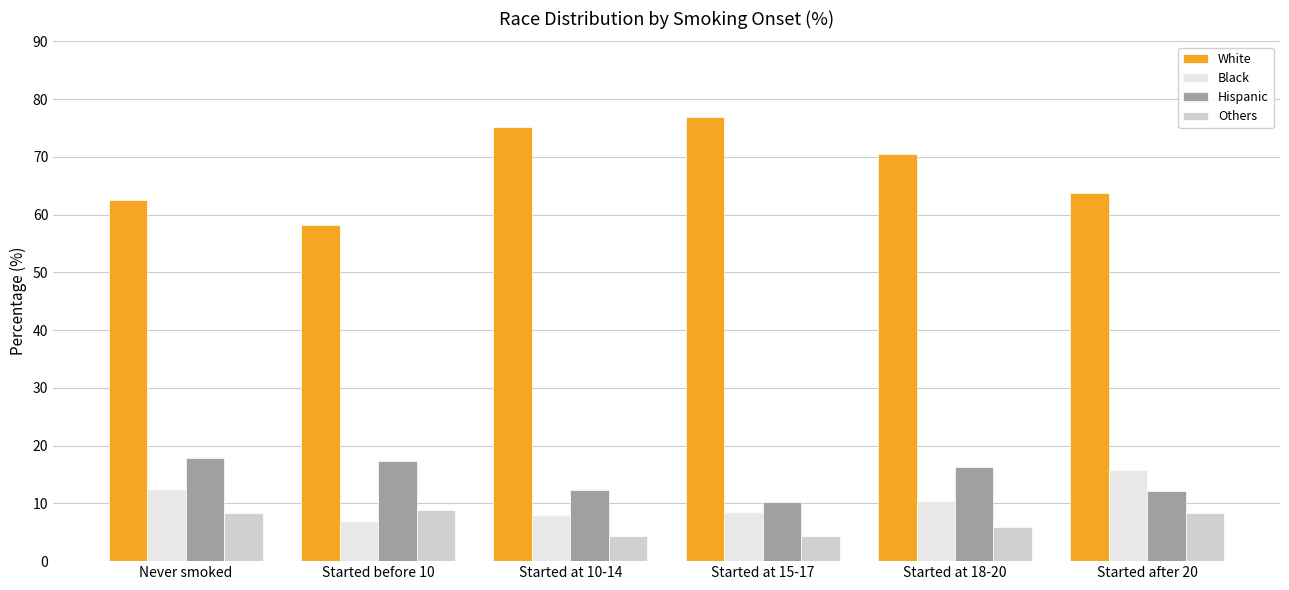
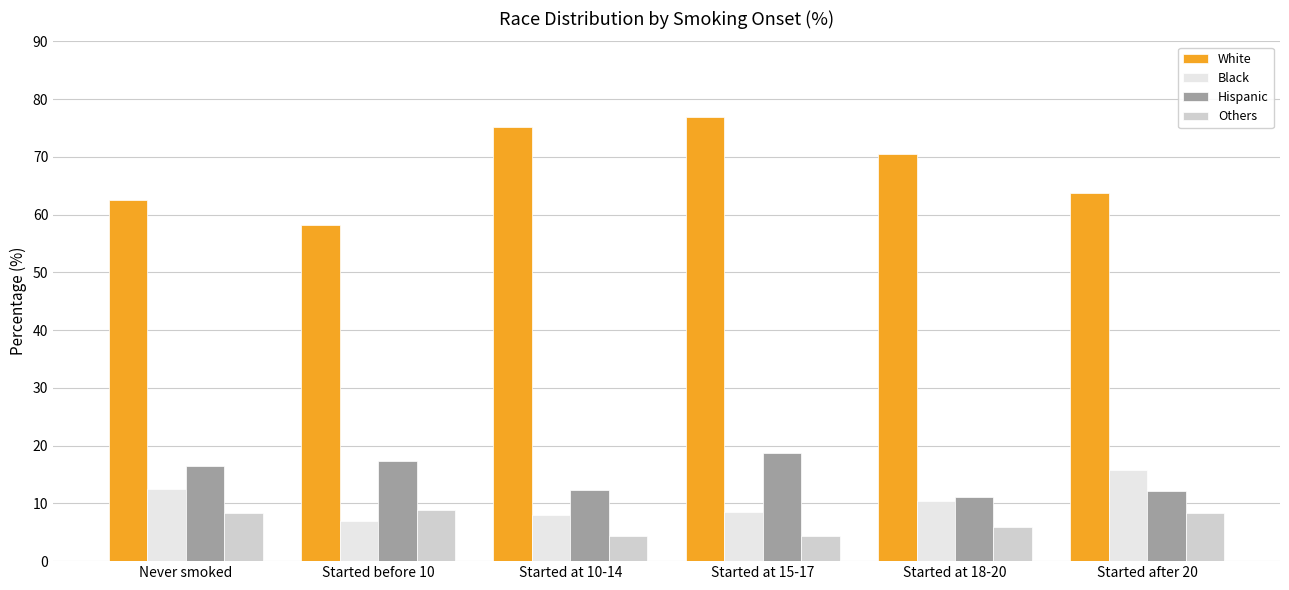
  {
    "White": {
      "Never smoked": 63,
      "Started before 10": 58,
      "Started at 10-14": 75,
      "Started at 15-17": 77,
      "Started at 18-20": 71,
      "Started after 20": 64
    },
    "Hispanic": {
-     "Never smoked": 18,
+     "Never smoked": 17,
      "Started before 10": 17,
      "Started at 10-14": 12,
-     "Started at 15-17": 10,
-     "Started at 18-20": 16,
+     "Started at 15-17": 19,
+     "Started at 18-20": 11,
      "Started after 20": 12
    }
  }
